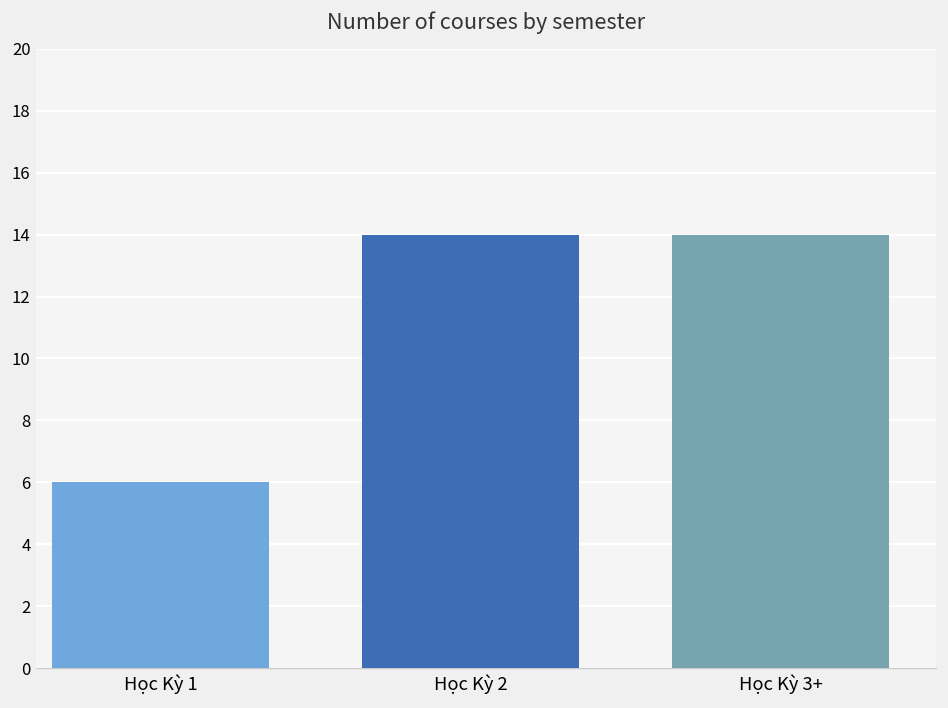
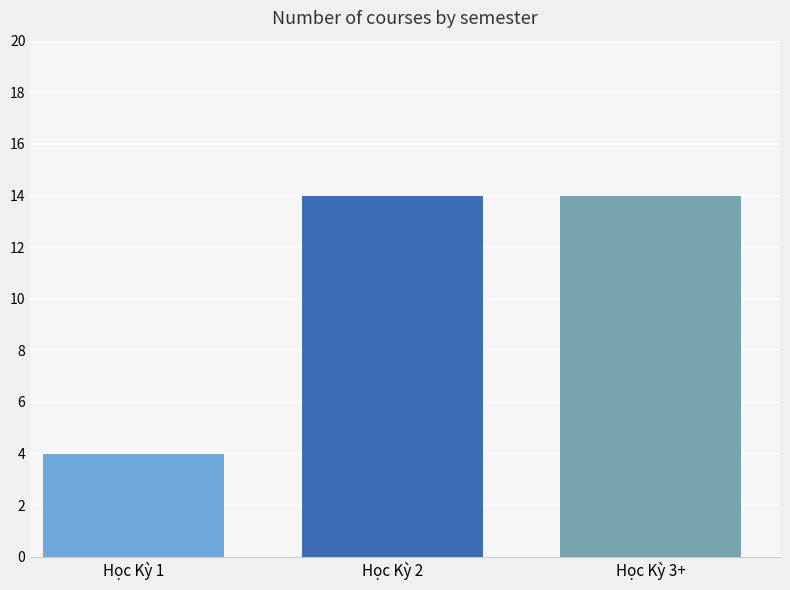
  {
-   "Học Kỳ 1": 6,
+   "Học Kỳ 1": 4,
    "Học Kỳ 2": 14,
    "Học Kỳ 3+": 14
  }
